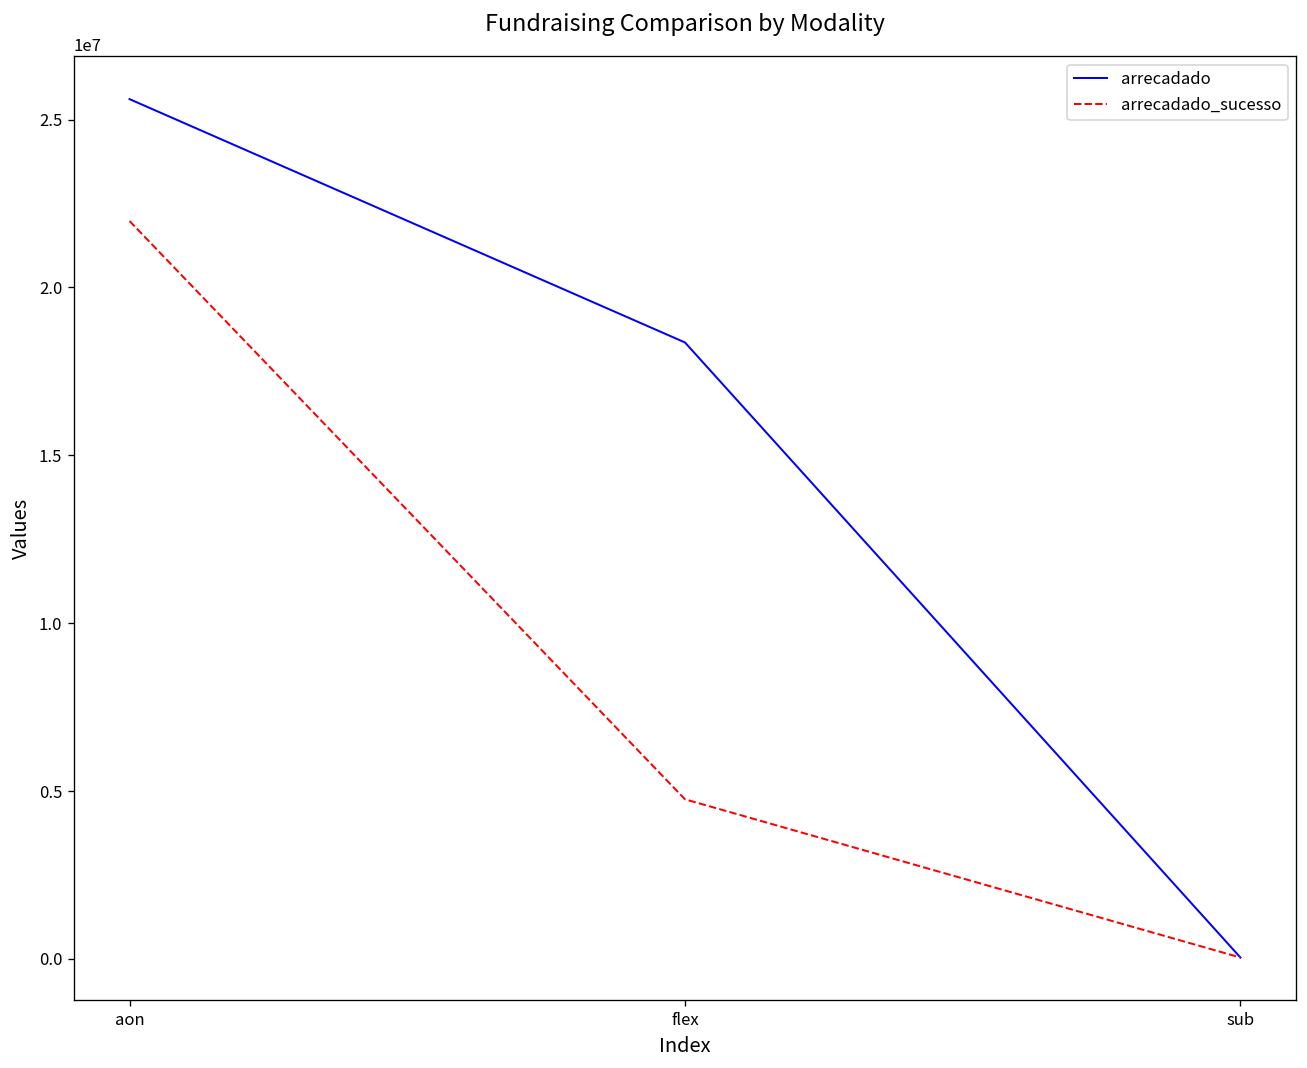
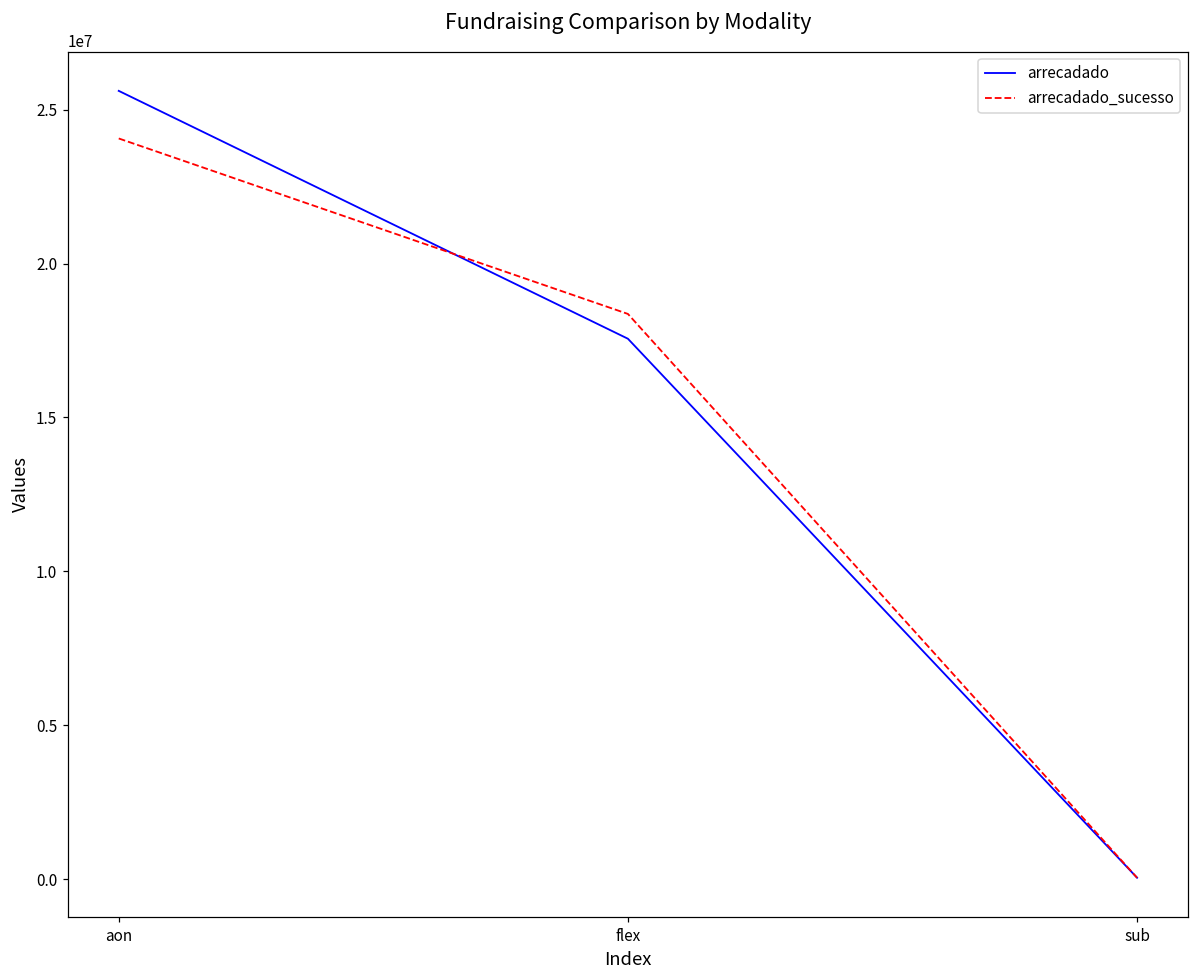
  {
    "arrecadado": {
      "aon": 25600000,
-     "flex": 18400000
+     "flex": 17600000
    },
    "arrecadado_sucesso": {
-     "aon": 22000000,
-     "flex": 4800000
+     "aon": 24100000,
+     "flex": 18400000
    }
  }
